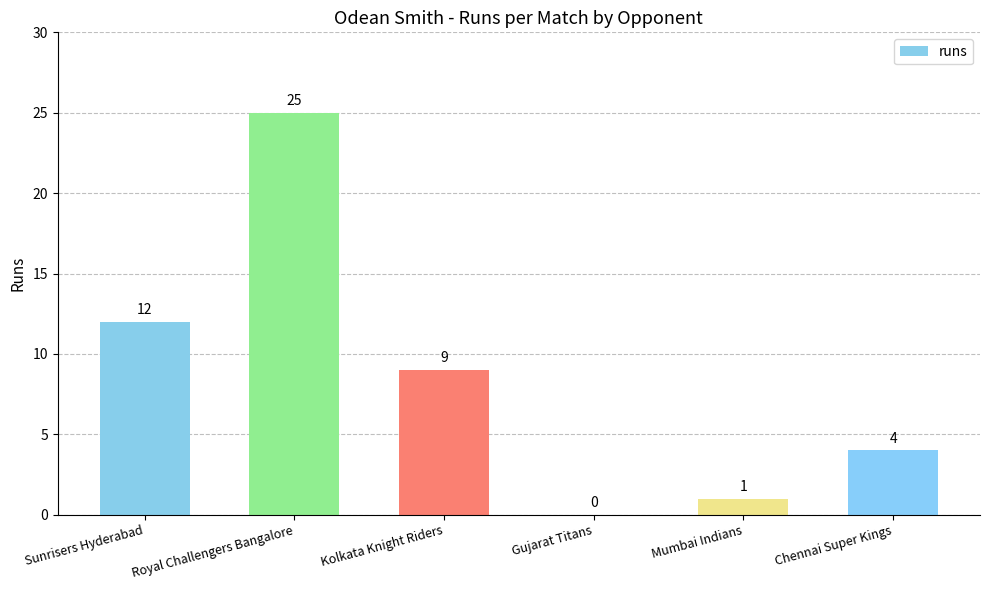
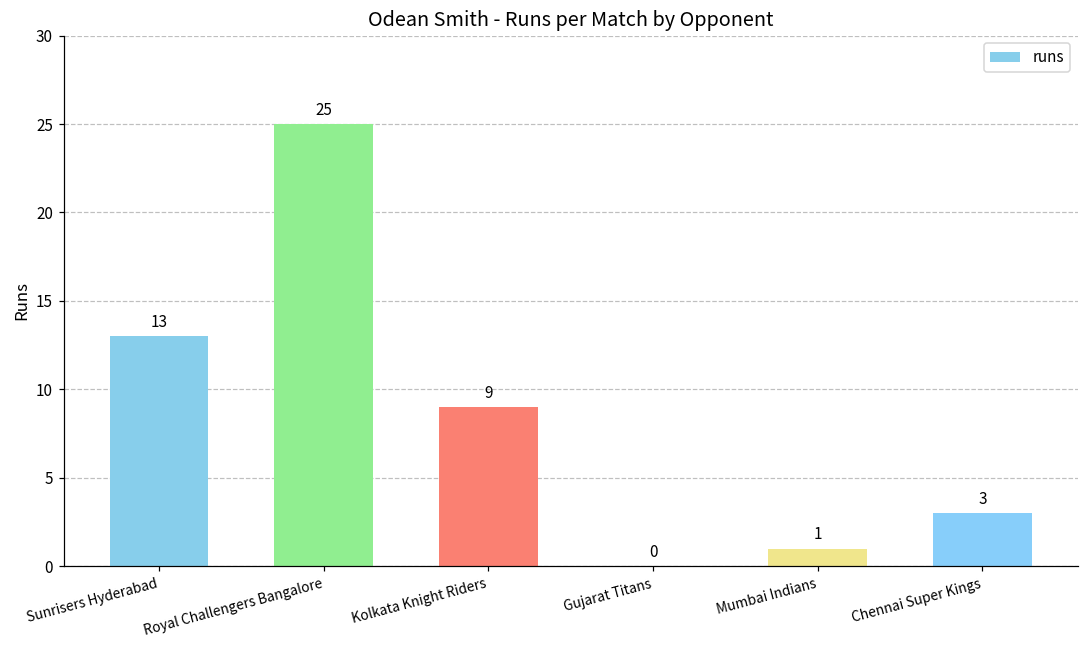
  {
-   "Sunrisers Hyderabad": 12,
+   "Sunrisers Hyderabad": 13,
    "Royal Challengers Bangalore": 25,
    "Kolkata Knight Riders": 9,
    "Gujarat Titans": 0,
    "Mumbai Indians": 1,
-   "Chennai Super Kings": 4
+   "Chennai Super Kings": 3
  }
